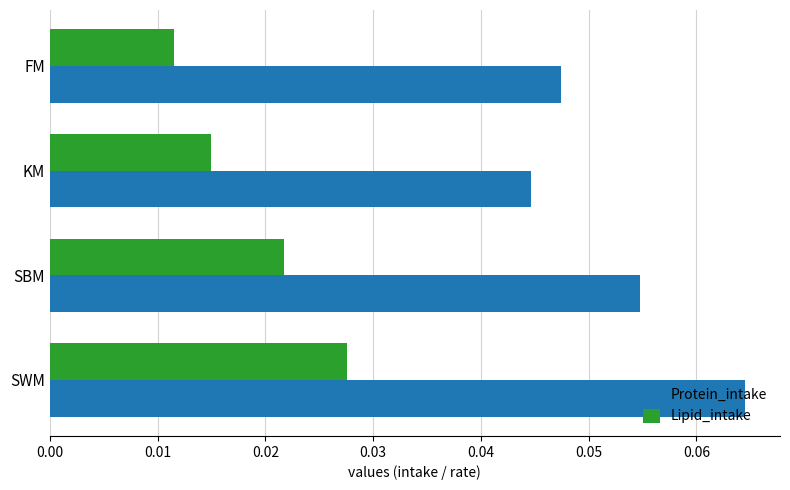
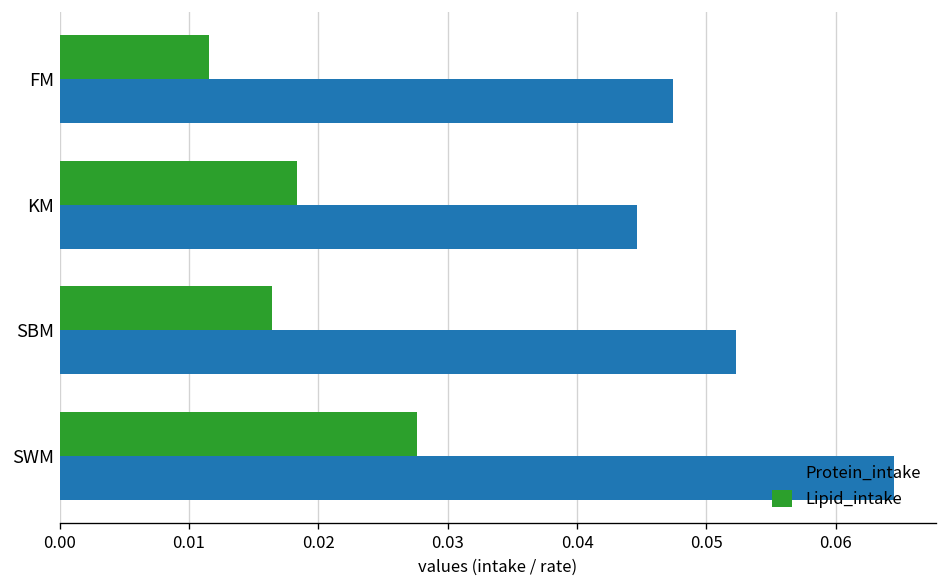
  {
    "Protein_intake": {
      "FM": 0.0474,
      "KM": 0.0447,
-     "SBM": 0.0547,
+     "SBM": 0.0523,
      "SWM": 0.0645
    },
    "Lipid_intake": {
      "FM": 0.0116,
-     "KM": 0.0150,
-     "SBM": 0.0217,
+     "KM": 0.0183,
+     "SBM": 0.0164,
      "SWM": 0.0276
    }
  }
